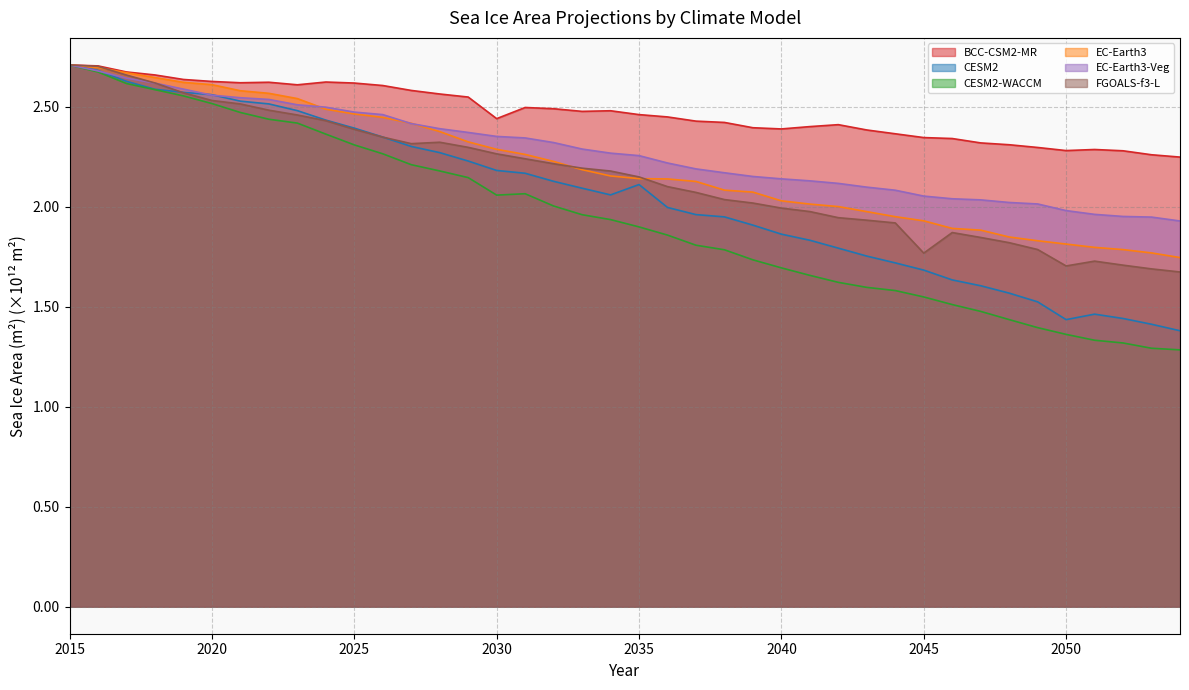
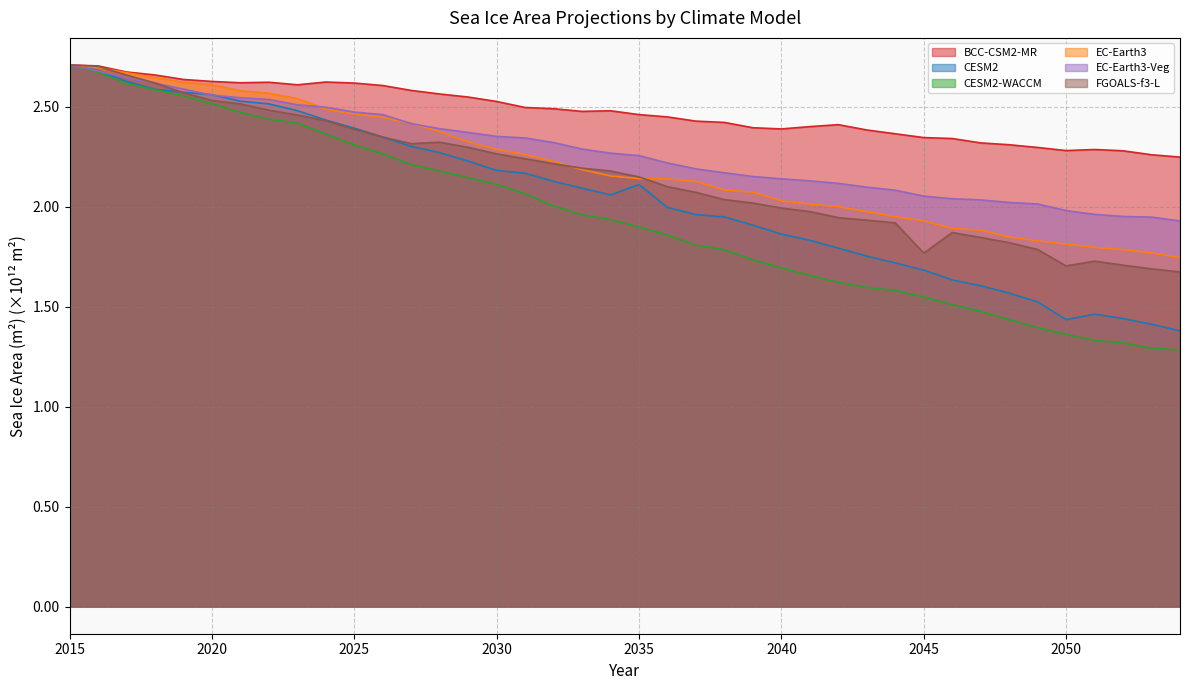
  {
    "BCC-CSM2-MR": {
      "2020": 2.63,
      "2025": 2.62,
-     "2030": 2.44,
+     "2030": 2.53,
      "2035": 2.46,
      "2040": 2.39,
      "2045": 2.35,
      "2050": 2.28
    },
    "CESM2": {
      "2030": 2.18,
      "2035": 2.11,
      "2040": 1.86,
      "2045": 1.68,
      "2050": 1.44
    },
    "CESM2-WACCM": {
      "2020": 2.52,
      "2025": 2.31,
-     "2030": 2.06,
+     "2030": 2.11,
      "2035": 1.90,
      "2040": 1.69,
      "2045": 1.55,
      "2050": 1.36
    },
    "EC-Earth3": {
      "2020": 2.61,
      "2030": 2.29,
      "2040": 2.03,
      "2045": 1.93,
      "2050": 1.81
    },
    "EC-Earth3-Veg": {
      "2030": 2.35,
      "2035": 2.26,
      "2040": 2.14,
      "2045": 2.05,
      "2050": 1.98
    },
    "FGOALS-f3-L": {
      "2020": 2.53,
      "2030": 2.26,
      "2040": 1.99,
      "2045": 1.77,
      "2050": 1.70
    }
  }
